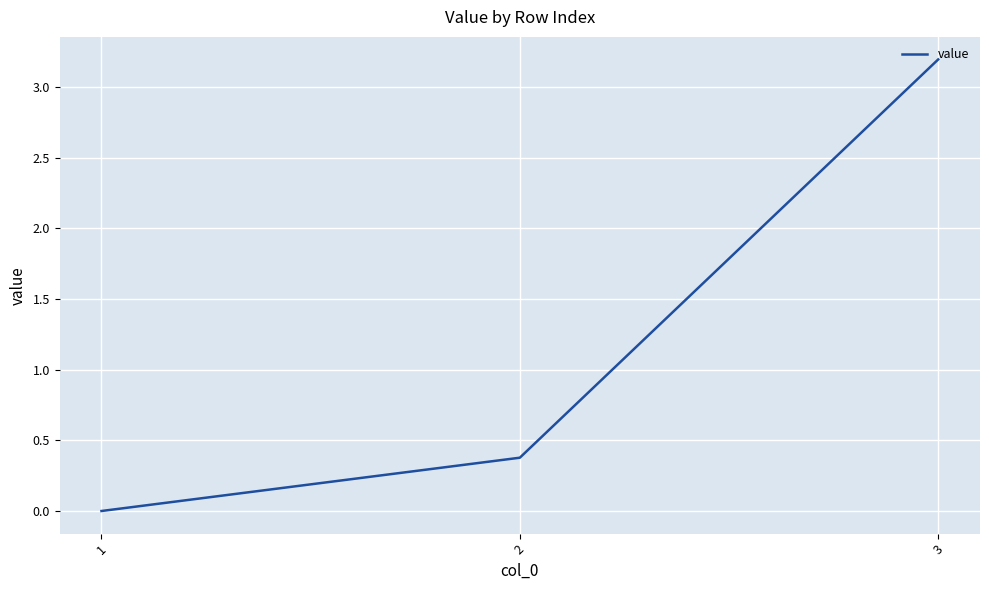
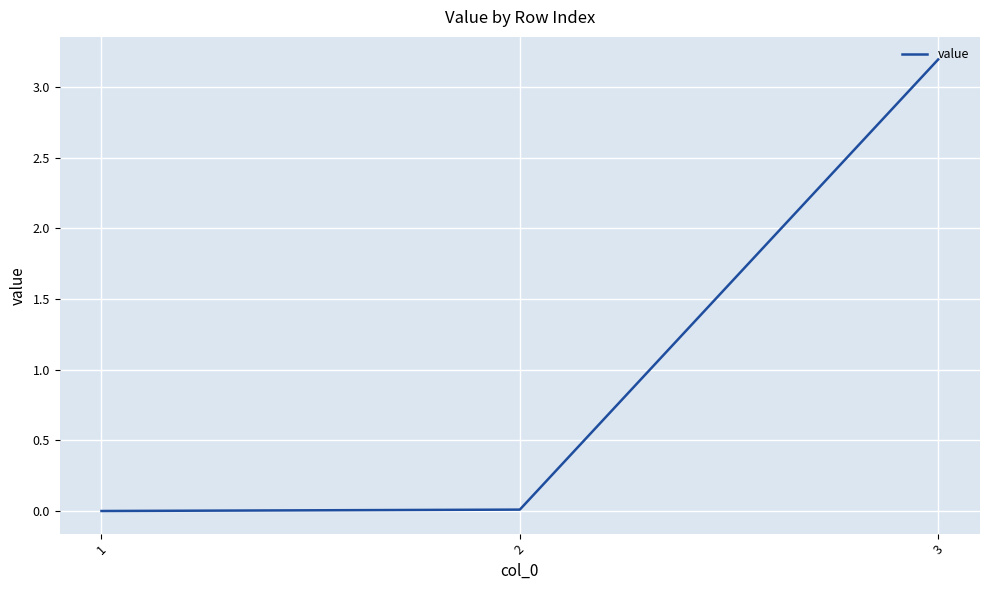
  {
    "1": 0.00,
-   "2": 0.38,
+   "2": 0.01,
    "3": 3.20
  }
